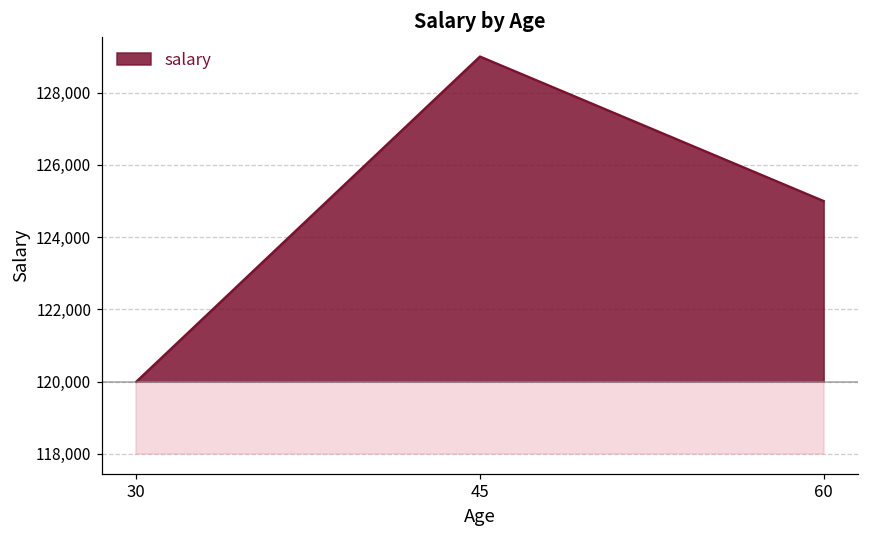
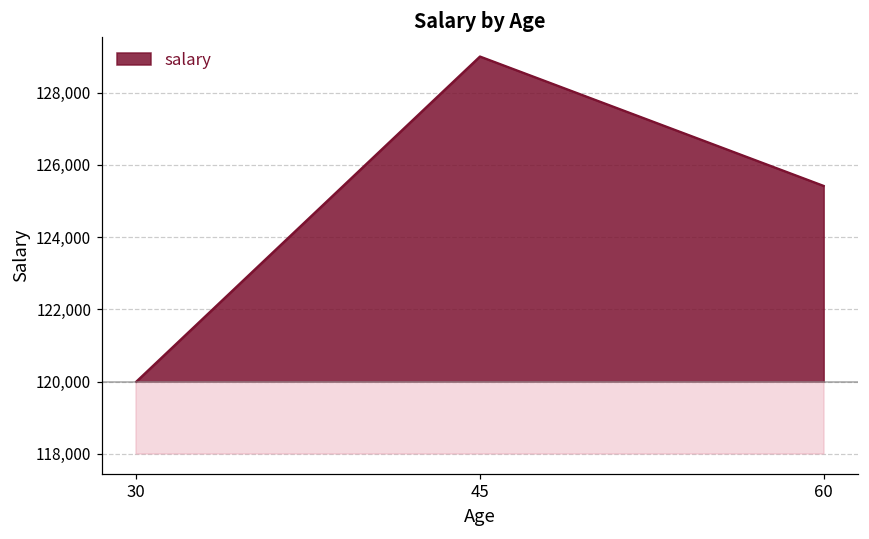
  {
    "salary": {
      "45": "129,000",
-     "60": "125,000"
+     "60": "125,400"
    }
  }
